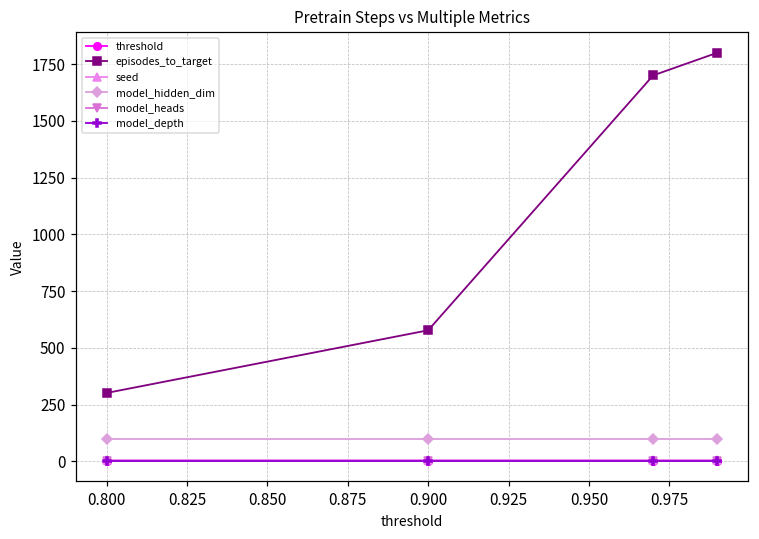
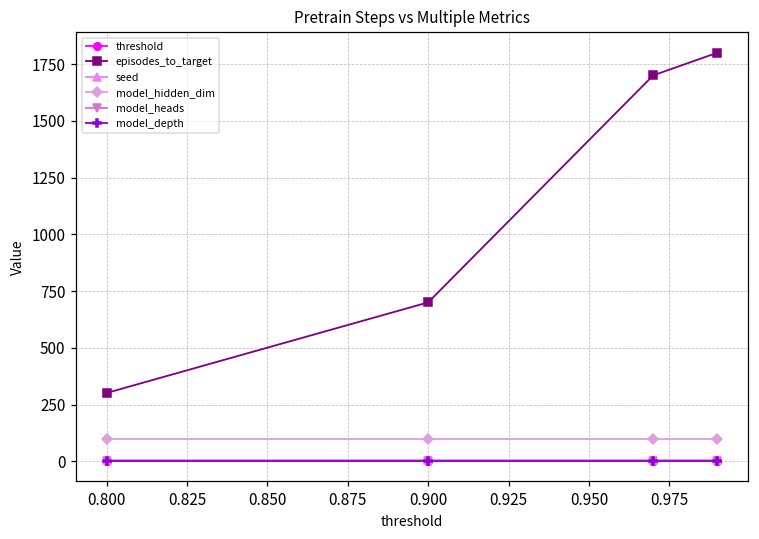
  {
    "episodes_to_target": {
      "0.800": 300,
-     "0.900": 580
+     "0.900": 700
    }
  }
